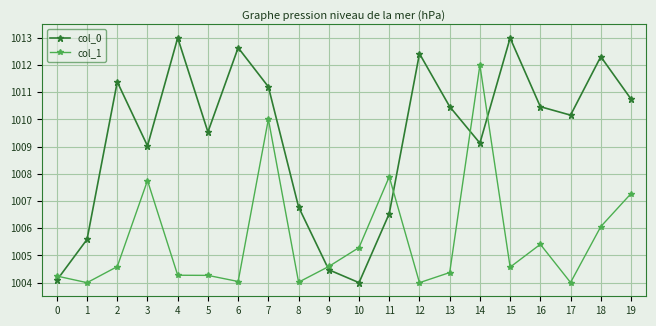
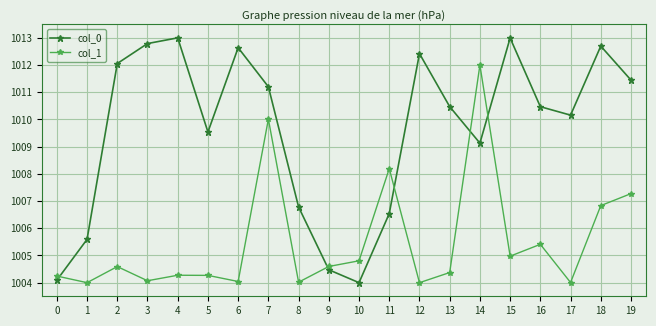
  {
    "col_0": {
      "0": 1004.1,
      "1": 1005.6,
-     "2": 1011.4,
-     "3": 1009.0,
+     "2": 1012.1,
+     "3": 1012.8,
      "4": 1013.0,
      "5": 1009.5,
      "6": 1012.6,
      "7": 1011.2,
      "8": 1006.8,
      "9": 1004.5,
      "10": 1004.0,
      "11": 1006.5,
      "12": 1012.4,
      "13": 1010.5,
      "14": 1009.1,
      "15": 1013.0,
      "16": 1010.5,
      "17": 1010.2,
-     "18": 1012.3,
-     "19": 1010.8
+     "18": 1012.7,
+     "19": 1011.4
    },
    "col_1": {
      "0": 1004.2,
      "1": 1004.0,
      "2": 1004.6,
-     "3": 1007.8,
+     "3": 1004.1,
      "4": 1004.3,
      "5": 1004.3,
      "6": 1004.0,
      "7": 1010.0,
      "8": 1004.0,
      "9": 1004.6,
-     "10": 1005.3,
-     "11": 1007.9,
+     "10": 1004.8,
+     "11": 1008.2,
      "12": 1004.0,
      "13": 1004.4,
      "14": 1012.0,
-     "15": 1004.6,
+     "15": 1005.0,
      "16": 1005.4,
      "17": 1004.0,
-     "18": 1006.1,
+     "18": 1006.8,
      "19": 1007.3
    }
  }
